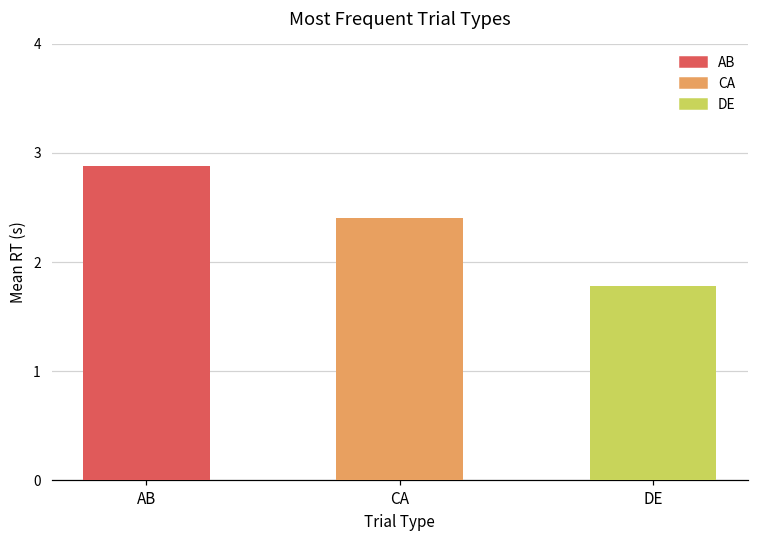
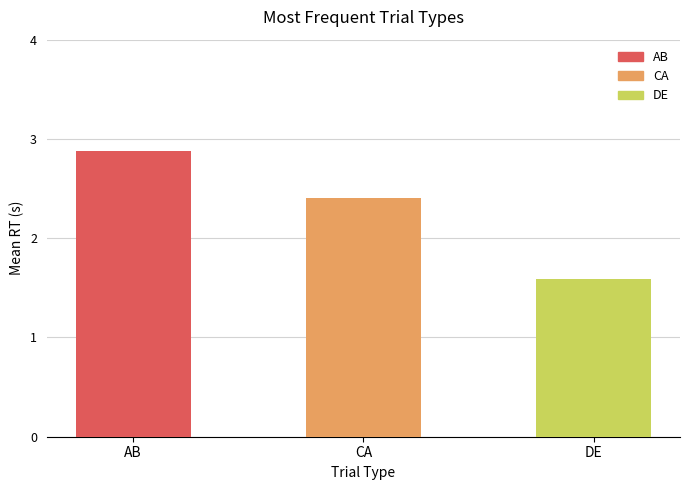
  {
    "AB": 2.9,
    "CA": 2.4,
-   "DE": 1.8
+   "DE": 1.6
  }
